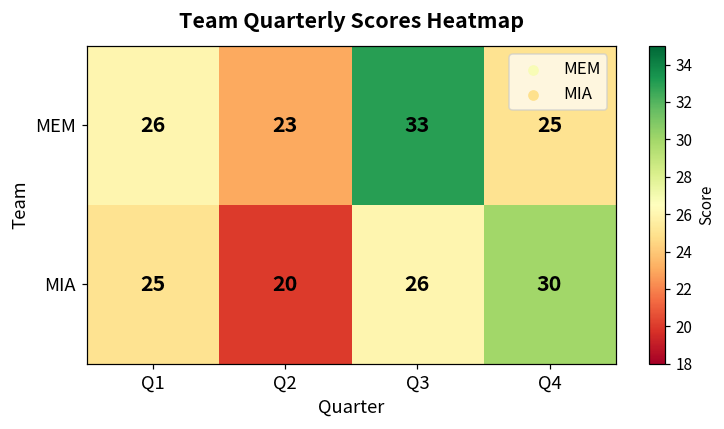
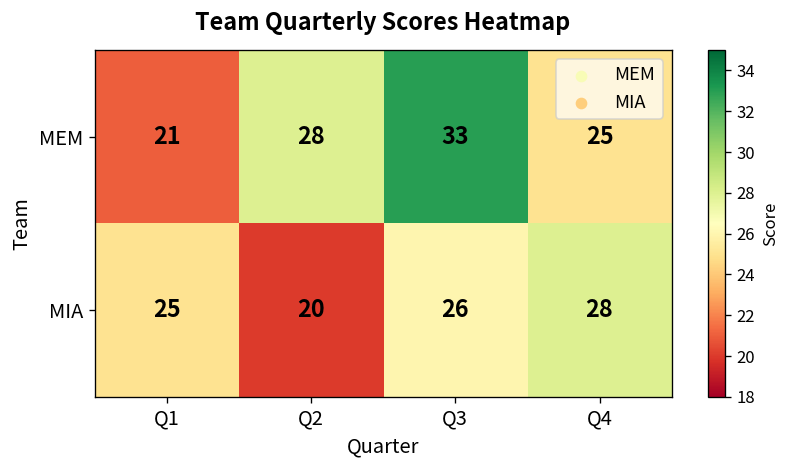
  {
    "MEM": {
-     "Q1": 26,
-     "Q2": 23,
+     "Q1": 21,
+     "Q2": 28,
      "Q3": 33,
      "Q4": 25
    },
    "MIA": {
      "Q1": 25,
      "Q2": 20,
      "Q3": 26,
-     "Q4": 30
+     "Q4": 28
    }
  }
